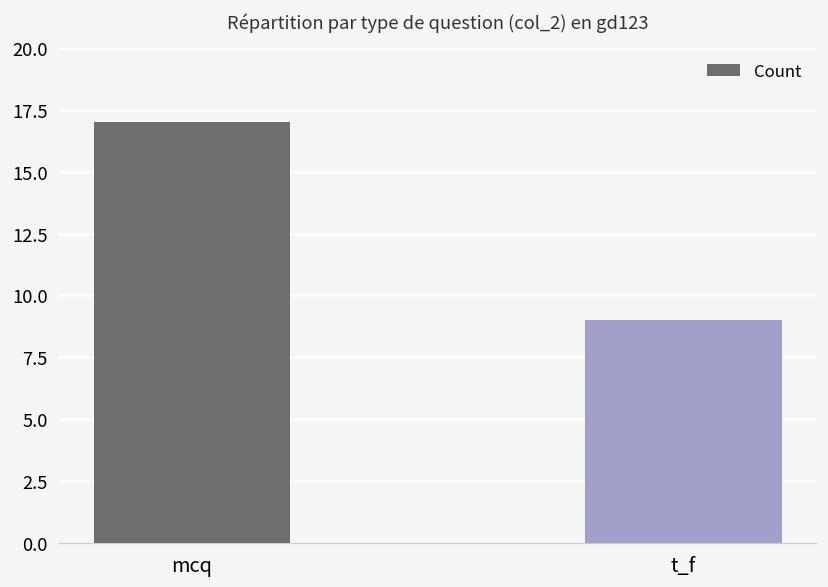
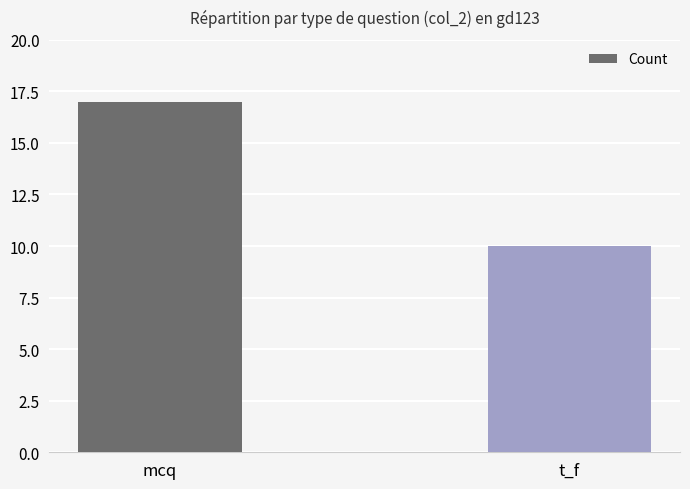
  {
    "mcq": 17,
-   "t_f": 9
+   "t_f": 10
  }
